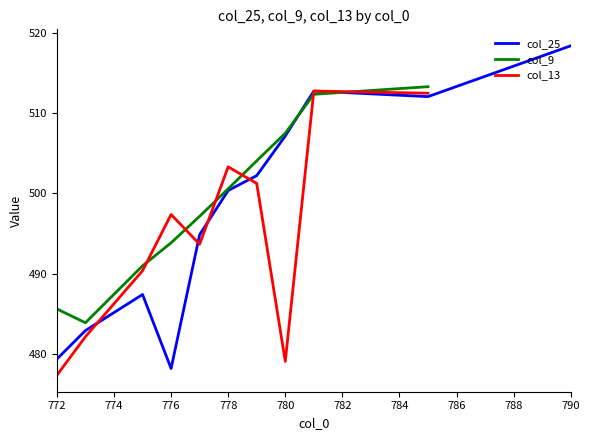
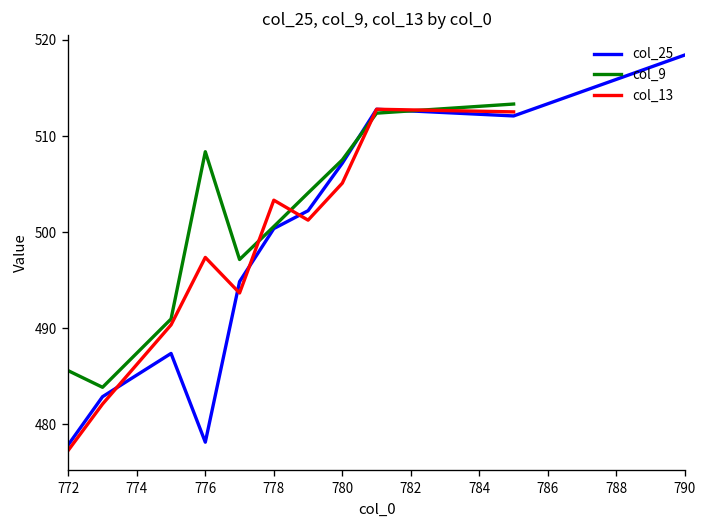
  {
    "col_25": {
-     "772": 479,
+     "772": 478,
      "776": 478,
      "780": 507,
      "790": 518
    },
    "col_9": {
      "772": 486,
-     "776": 494,
+     "776": 508,
      "780": 508
    },
    "col_13": {
      "772": 477,
      "776": 497,
      "778": 503,
-     "780": 479
+     "780": 505
    }
  }
